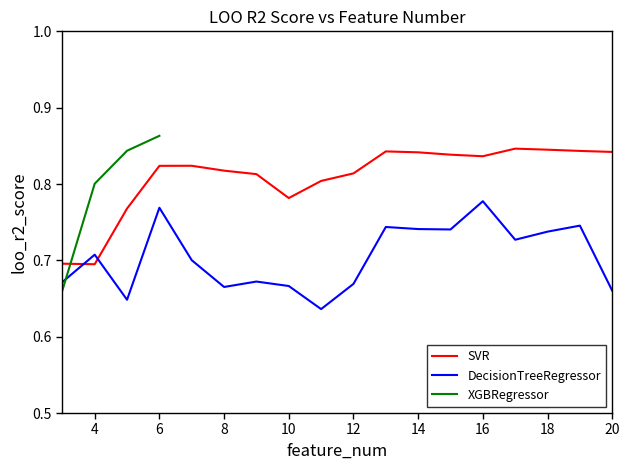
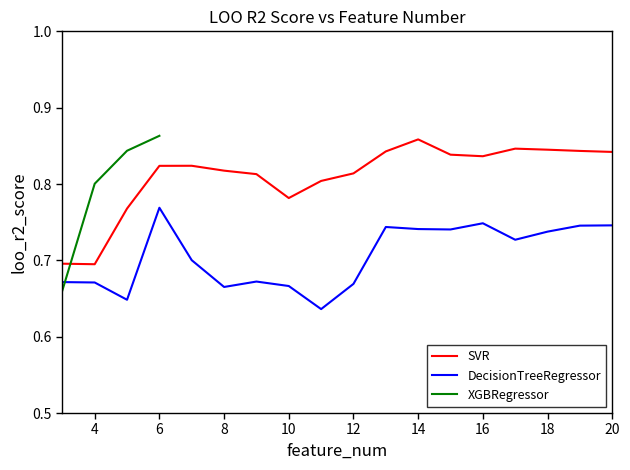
  {
    "SVR": {
      "4": 0.69,
      "6": 0.82,
      "8": 0.82,
      "10": 0.78,
      "12": 0.81,
-     "14": 0.84,
+     "14": 0.86,
      "16": 0.84,
      "18": 0.84,
      "20": 0.84
    },
    "DecisionTreeRegressor": {
-     "4": 0.71,
+     "4": 0.67,
      "6": 0.77,
      "8": 0.67,
      "10": 0.67,
      "12": 0.67,
      "14": 0.74,
-     "16": 0.78,
+     "16": 0.75,
      "18": 0.74,
-     "20": 0.66
+     "20": 0.75
    },
    "XGBRegressor": {
      "4": 0.80,
      "6": 0.86
    }
  }
